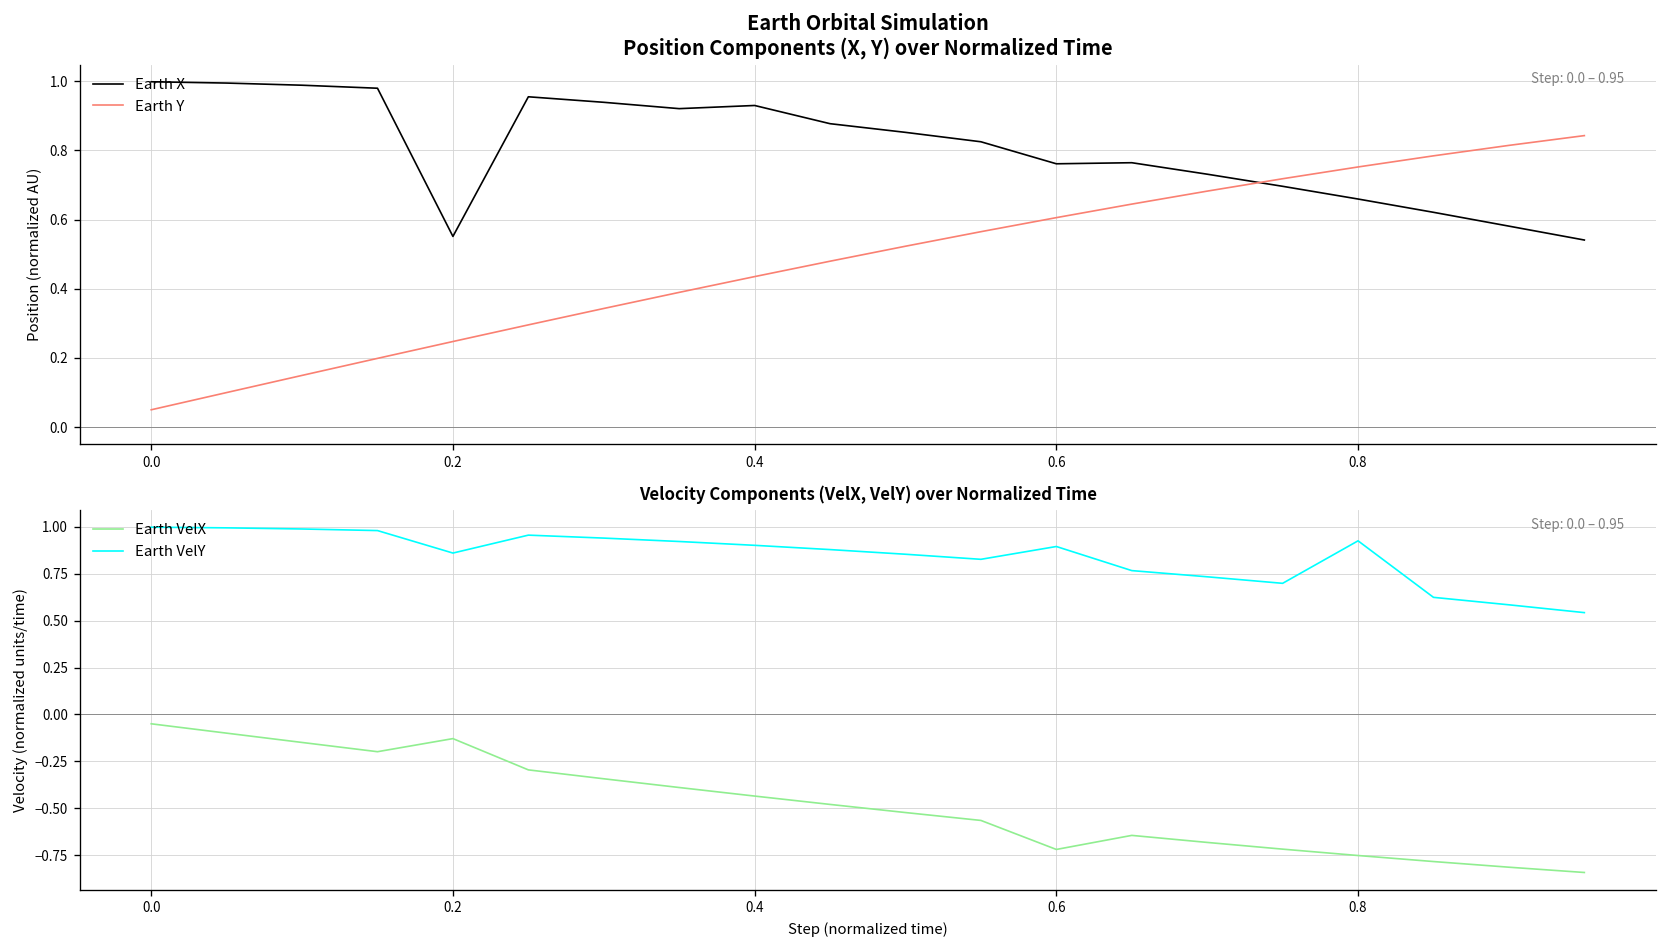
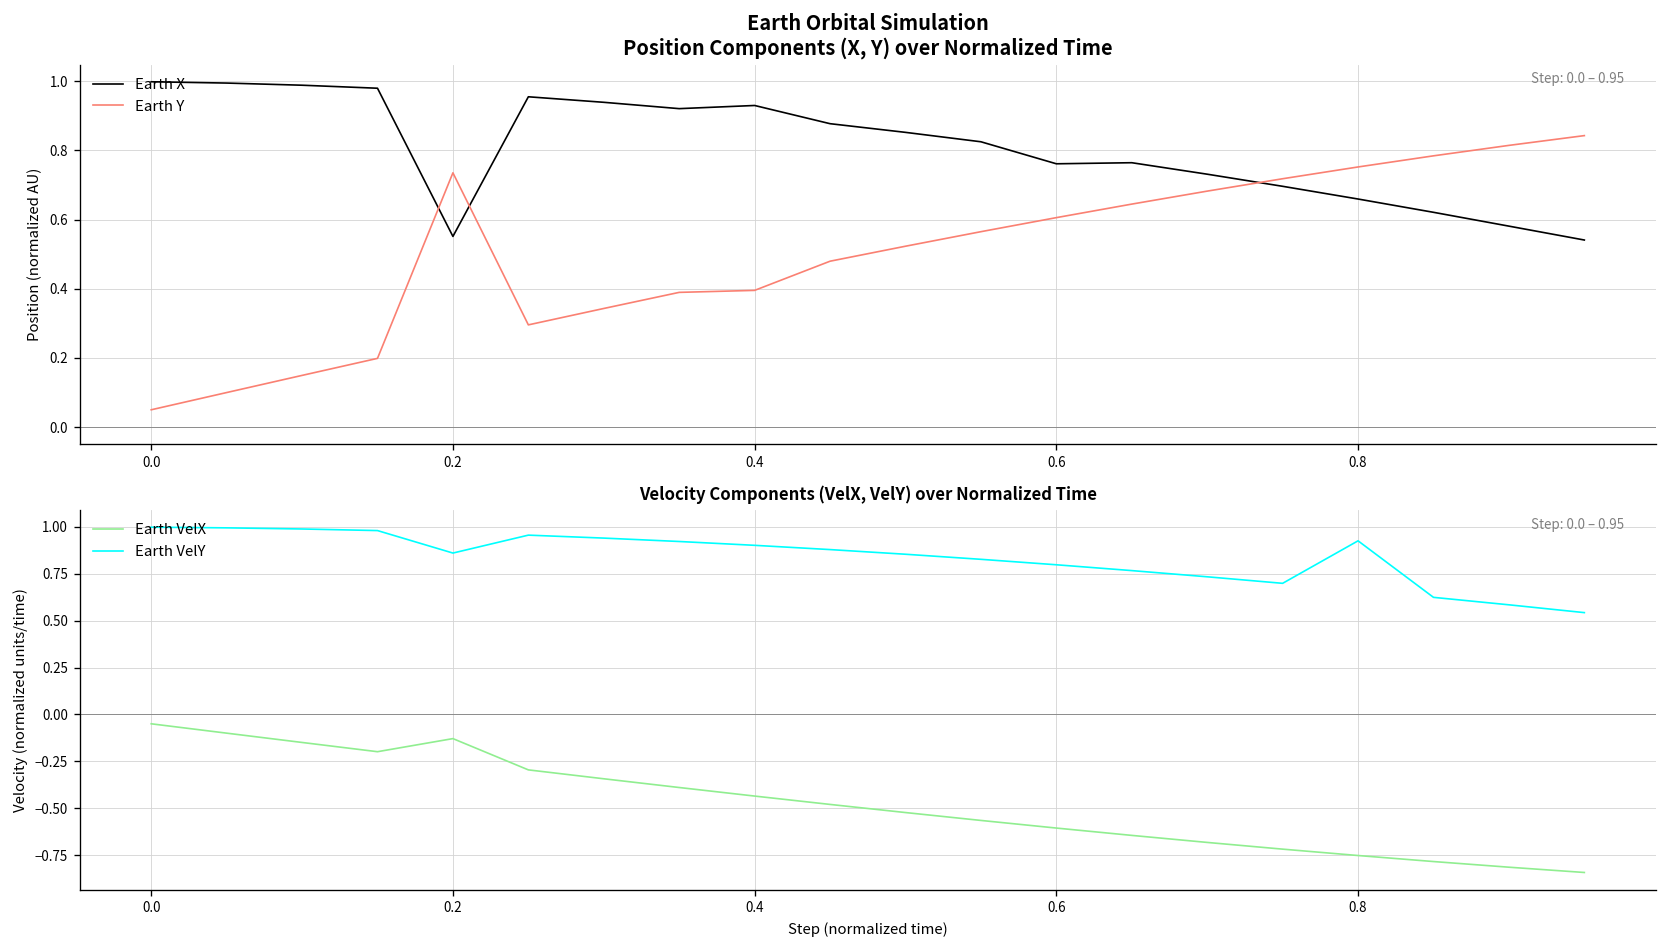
  {
    "Earth Orbital Simulation Position Components (X, Y) over Normalized Time": {
      "Earth X": {
        "0.0": 1.00,
        "0.2": 0.55,
        "0.4": 0.93,
        "0.6": 0.76,
        "0.8": 0.66
      },
      "Earth Y": {
        "0.0": 0.05,
-       "0.2": 0.25,
-       "0.4": 0.44,
+       "0.2": 0.74,
+       "0.4": 0.40,
        "0.6": 0.61,
        "0.8": 0.75
      }
    },
    "Velocity Components (VelX, VelY) over Normalized Time": {
      "Earth VelX": {
        "0.0": -0.05,
        "0.2": -0.13,
        "0.4": -0.44,
-       "0.6": -0.72,
+       "0.6": -0.61,
        "0.8": -0.75
      },
      "Earth VelY": {
        "0.0": 1.00,
        "0.2": 0.86,
        "0.4": 0.90,
-       "0.6": 0.90,
+       "0.6": 0.80,
        "0.8": 0.93
      }
    }
  }
